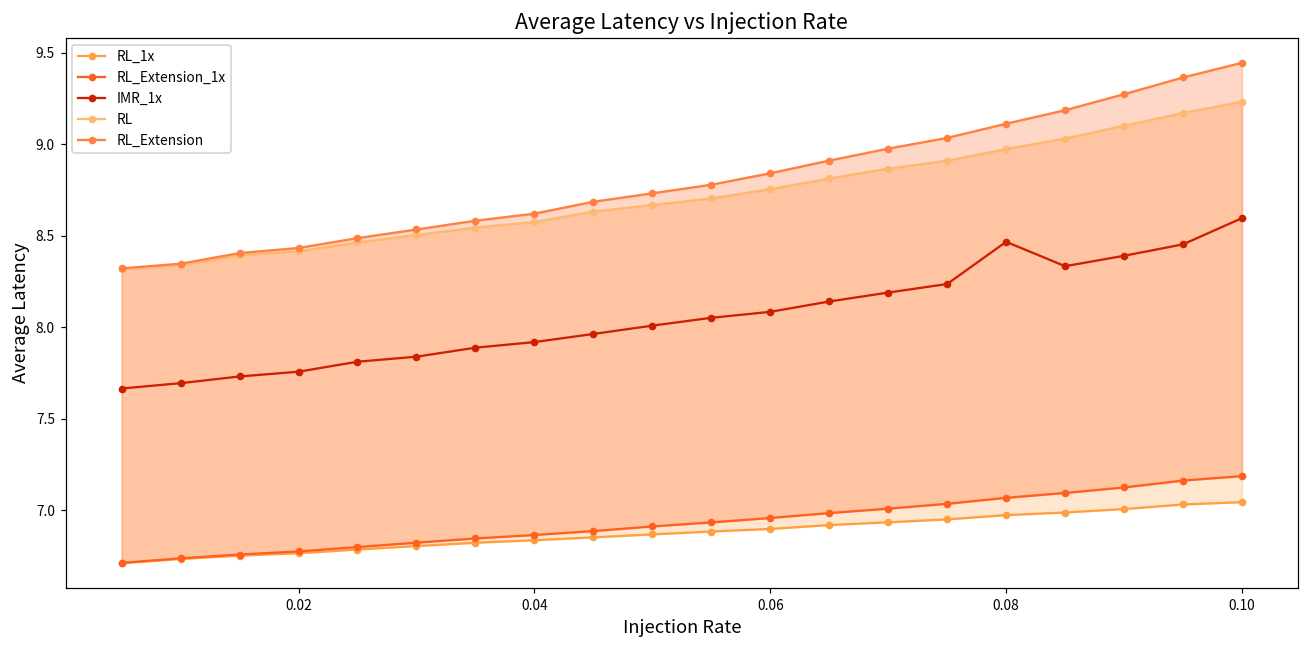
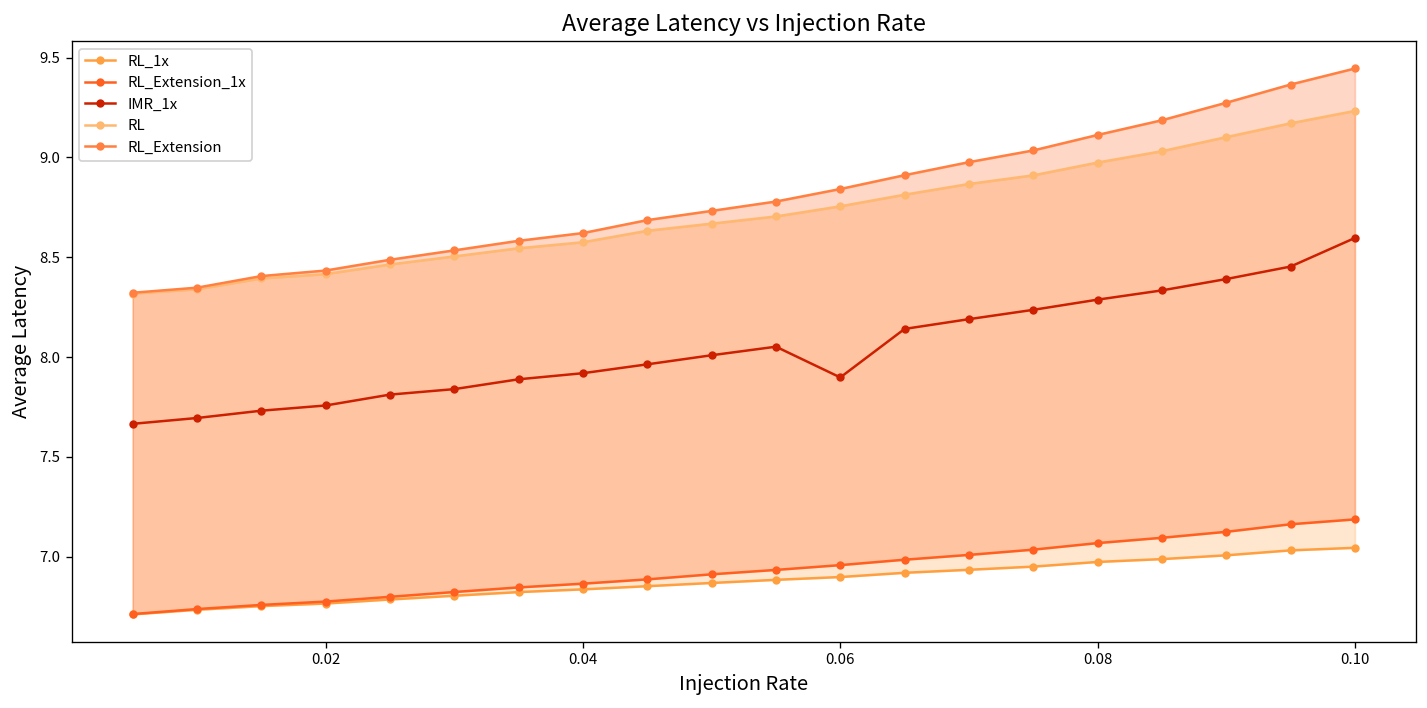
  {
    "IMR_1x": {
      "0.02": 7.76,
      "0.04": 7.92,
-     "0.06": 8.08,
-     "0.08": 8.47,
+     "0.06": 7.90,
+     "0.08": 8.29,
      "0.10": 8.60
    }
  }
